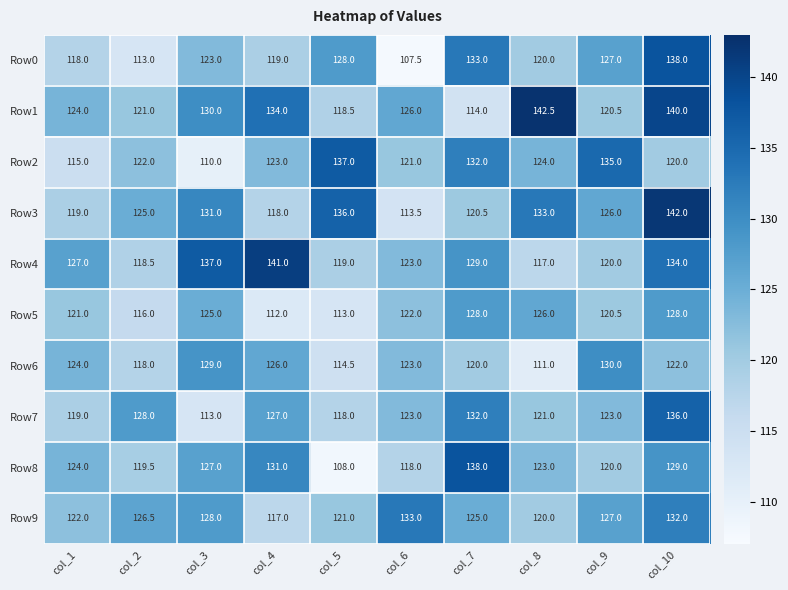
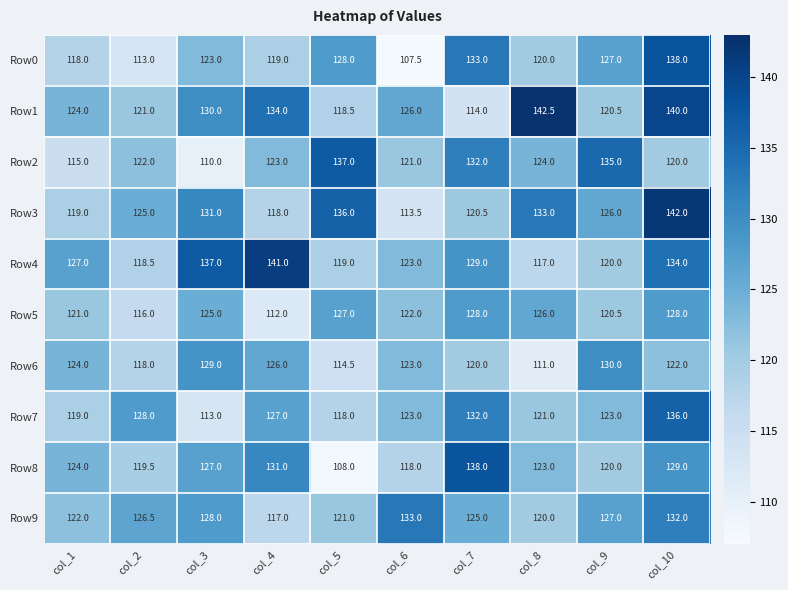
  {
    "Row0": {
      "col_1": 118.0,
      "col_2": 113.0,
      "col_3": 123.0,
      "col_4": 119.0,
      "col_5": 128.0,
      "col_6": 107.5,
      "col_7": 133.0,
      "col_8": 120.0,
      "col_9": 127.0,
      "col_10": 138.0
    },
    "Row1": {
      "col_1": 124.0,
      "col_2": 121.0,
      "col_3": 130.0,
      "col_4": 134.0,
      "col_5": 118.5,
      "col_6": 126.0,
      "col_7": 114.0,
      "col_8": 142.5,
      "col_9": 120.5,
      "col_10": 140.0
    },
    "Row2": {
      "col_1": 115.0,
      "col_2": 122.0,
      "col_3": 110.0,
      "col_4": 123.0,
      "col_5": 137.0,
      "col_6": 121.0,
      "col_7": 132.0,
      "col_8": 124.0,
      "col_9": 135.0,
      "col_10": 120.0
    },
    "Row3": {
      "col_1": 119.0,
      "col_2": 125.0,
      "col_3": 131.0,
      "col_4": 118.0,
      "col_5": 136.0,
      "col_6": 113.5,
      "col_7": 120.5,
      "col_8": 133.0,
      "col_9": 126.0,
      "col_10": 142.0
    },
    "Row4": {
      "col_1": 127.0,
      "col_2": 118.5,
      "col_3": 137.0,
      "col_4": 141.0,
      "col_5": 119.0,
      "col_6": 123.0,
      "col_7": 129.0,
      "col_8": 117.0,
      "col_9": 120.0,
      "col_10": 134.0
    },
    "Row5": {
      "col_1": 121.0,
      "col_2": 116.0,
      "col_3": 125.0,
      "col_4": 112.0,
-     "col_5": 113.0,
+     "col_5": 127.0,
      "col_6": 122.0,
      "col_7": 128.0,
      "col_8": 126.0,
      "col_9": 120.5,
      "col_10": 128.0
    },
    "Row6": {
      "col_1": 124.0,
      "col_2": 118.0,
      "col_3": 129.0,
      "col_4": 126.0,
      "col_5": 114.5,
      "col_6": 123.0,
      "col_7": 120.0,
      "col_8": 111.0,
      "col_9": 130.0,
      "col_10": 122.0
    },
    "Row7": {
      "col_1": 119.0,
      "col_2": 128.0,
      "col_3": 113.0,
      "col_4": 127.0,
      "col_5": 118.0,
      "col_6": 123.0,
      "col_7": 132.0,
      "col_8": 121.0,
      "col_9": 123.0,
      "col_10": 136.0
    },
    "Row8": {
      "col_1": 124.0,
      "col_2": 119.5,
      "col_3": 127.0,
      "col_4": 131.0,
      "col_5": 108.0,
      "col_6": 118.0,
      "col_7": 138.0,
      "col_8": 123.0,
      "col_9": 120.0,
      "col_10": 129.0
    },
    "Row9": {
      "col_1": 122.0,
      "col_2": 126.5,
      "col_3": 128.0,
      "col_4": 117.0,
      "col_5": 121.0,
      "col_6": 133.0,
      "col_7": 125.0,
      "col_8": 120.0,
      "col_9": 127.0,
      "col_10": 132.0
    }
  }
